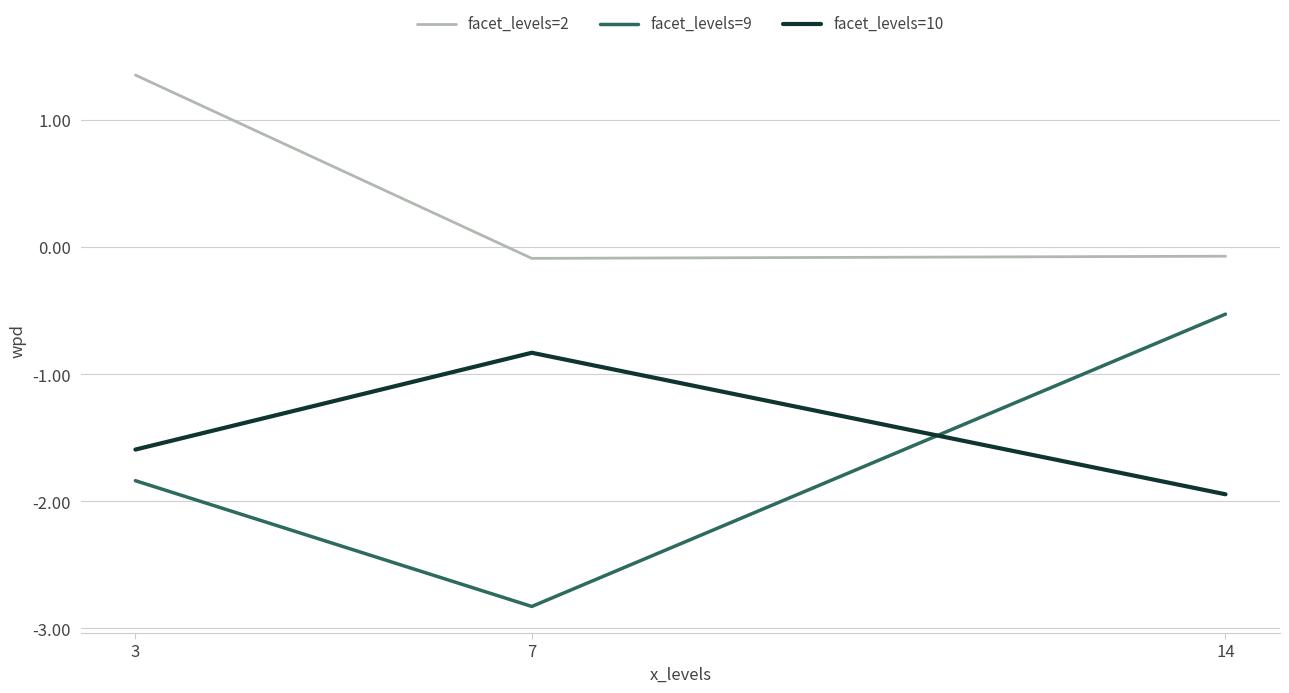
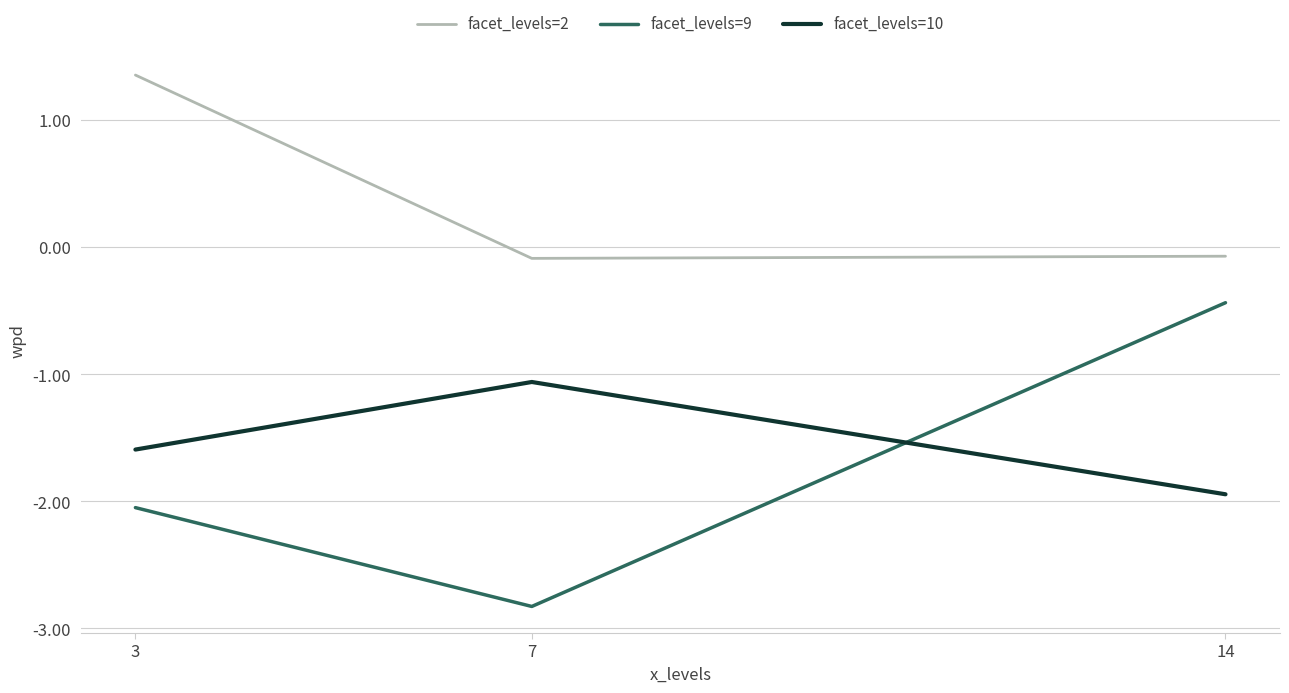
  {
    "facet_levels=2": {
      "3": 1.36,
      "7": -0.09,
      "14": -0.07
    },
    "facet_levels=9": {
-     "3": -1.84,
+     "3": -2.05,
      "7": -2.83,
-     "14": -0.53
+     "14": -0.44
    },
    "facet_levels=10": {
      "3": -1.59,
-     "7": -0.83,
+     "7": -1.06,
      "14": -1.94
    }
  }
